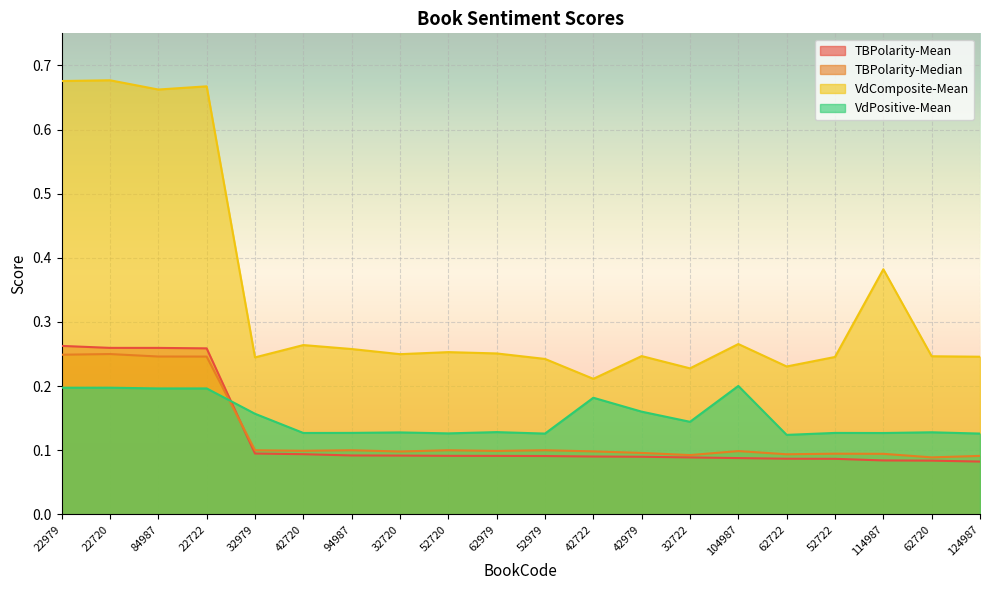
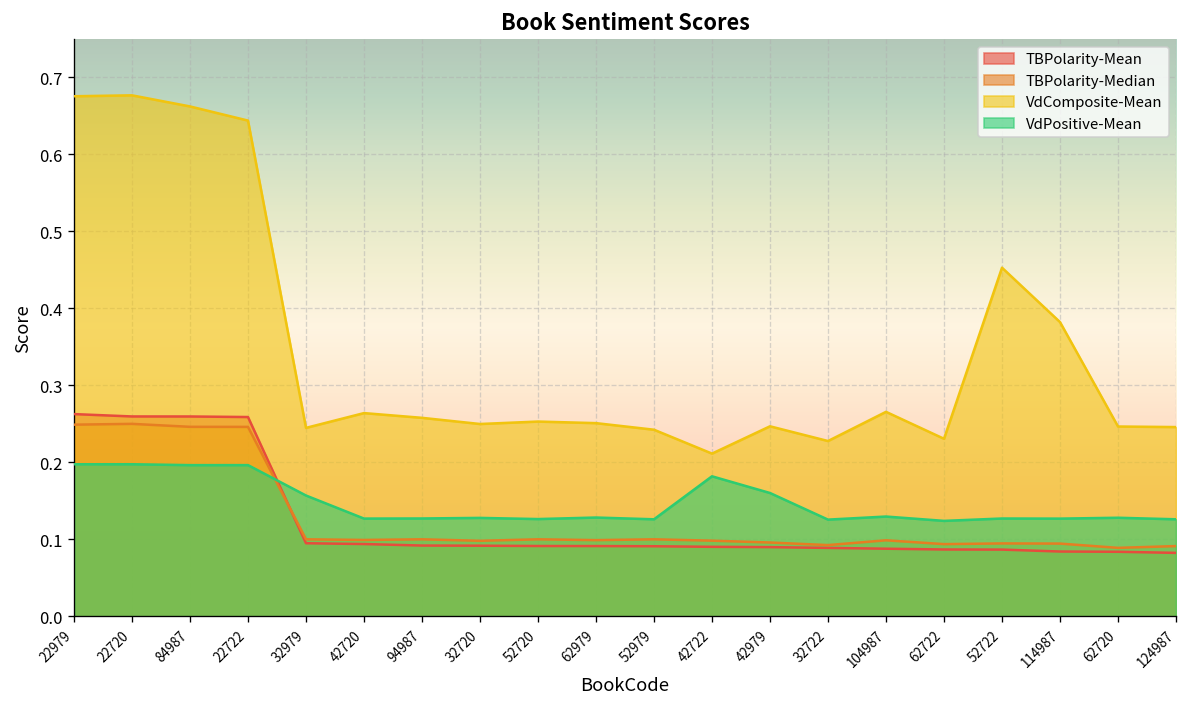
  {
    "VdComposite-Mean": {
      "22979": 0.68,
      "22720": 0.68,
      "84987": 0.66,
-     "22722": 0.67,
+     "22722": 0.64,
      "32979": 0.24,
      "42720": 0.26,
      "94987": 0.26,
      "32720": 0.25,
      "52720": 0.25,
      "62979": 0.25,
      "52979": 0.24,
      "42722": 0.21,
      "42979": 0.25,
      "32722": 0.23,
      "104987": 0.27,
      "62722": 0.23,
-     "52722": 0.25,
+     "52722": 0.45,
      "114987": 0.38,
      "62720": 0.25,
      "124987": 0.25
    },
    "VdPositive-Mean": {
      "22979": 0.20,
      "22720": 0.20,
      "84987": 0.20,
      "22722": 0.20,
      "32979": 0.16,
      "42720": 0.13,
      "94987": 0.13,
      "32720": 0.13,
      "52720": 0.13,
      "62979": 0.13,
      "52979": 0.13,
      "42722": 0.18,
      "42979": 0.16,
-     "32722": 0.14,
-     "104987": 0.20,
+     "32722": 0.13,
+     "104987": 0.13,
      "62722": 0.12,
      "52722": 0.13,
      "114987": 0.13,
      "62720": 0.13,
      "124987": 0.13
    }
  }
